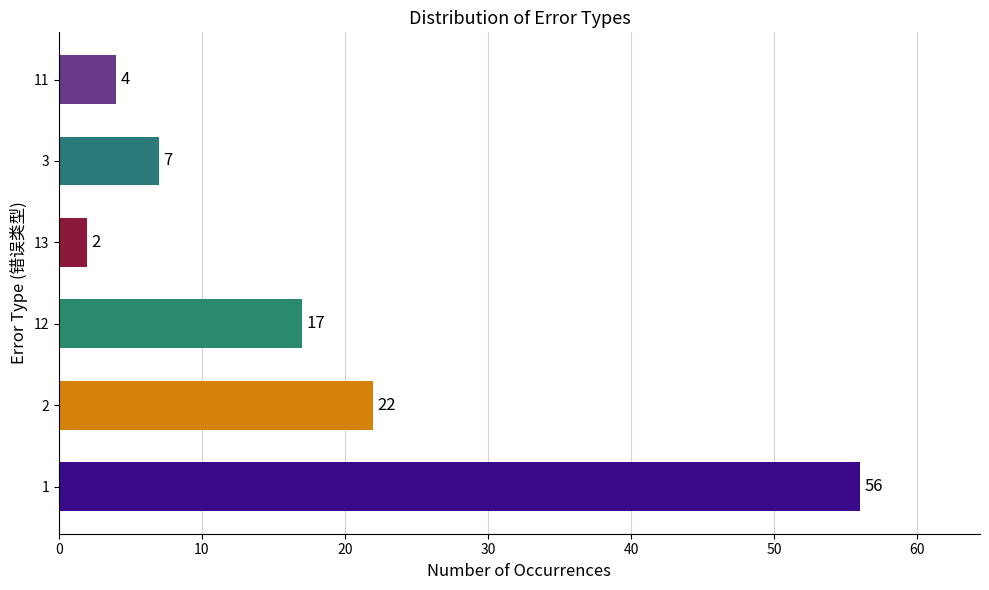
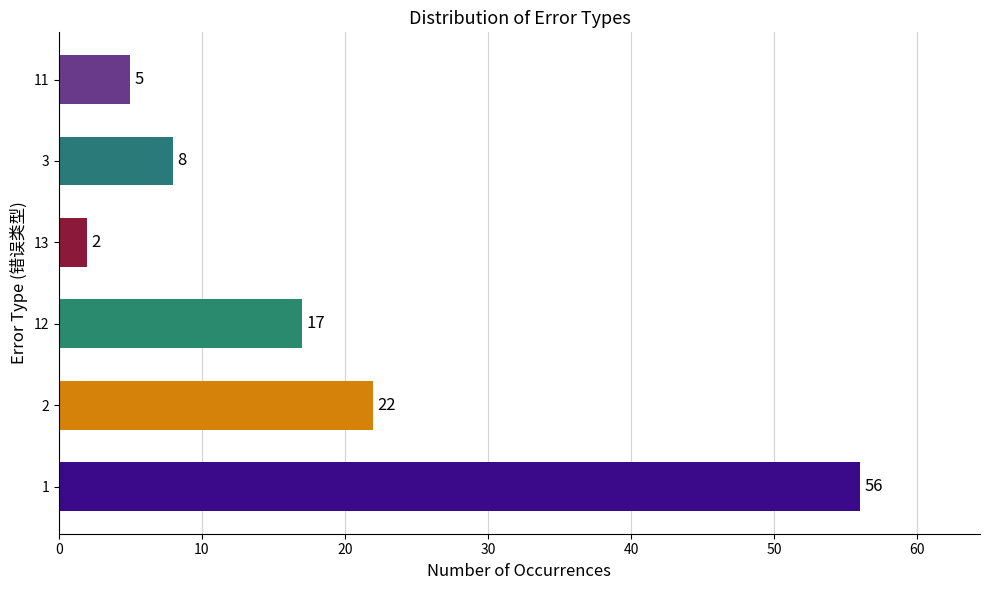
  {
-   "11": 4,
-   "3": 7,
+   "11": 5,
+   "3": 8,
    "13": 2,
    "12": 17,
    "2": 22,
    "1": 56
  }
